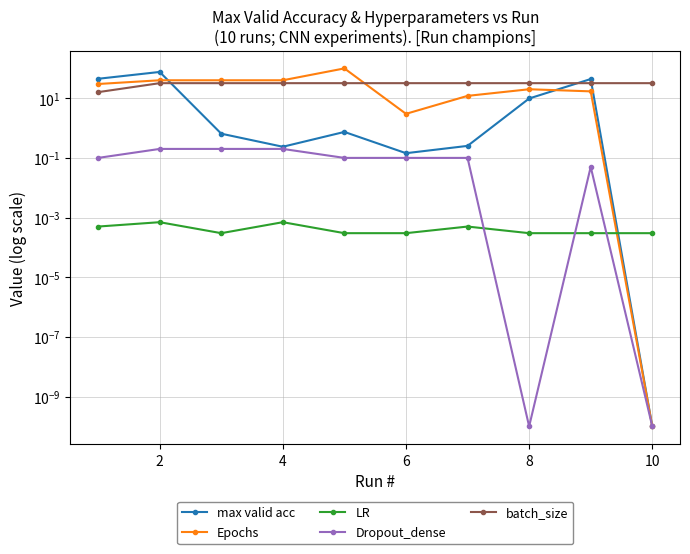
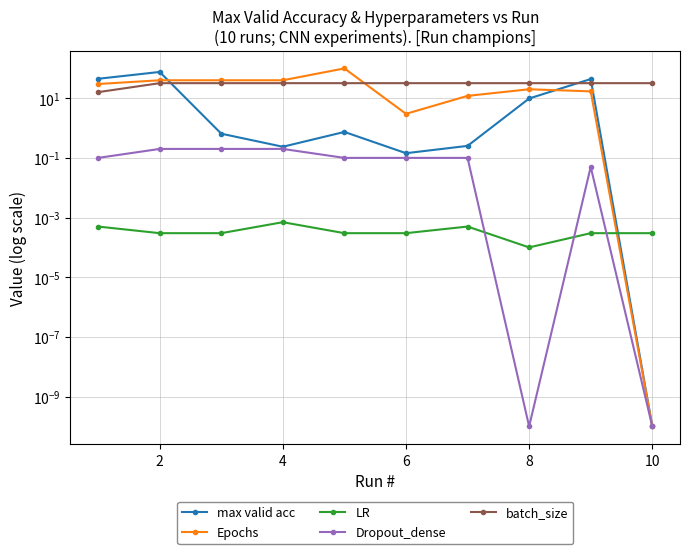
  {
    "max valid acc": {
      "2": 80,
      "6": 0.1,
      "8": 10
    },
    "Epochs": {
      "2": 40,
      "4": 40,
      "6": 3,
      "8": 20
    },
    "LR": {
-     "2": 0.0007,
+     "2": 0.0003,
      "4": 0.0007,
      "6": 0.0003,
-     "8": 0.0003,
+     "8": 0.0001,
      "10": 0.0003
    },
    "Dropout_dense": {
      "2": 0.2,
      "6": 0.10,
      "8": 0.00000000010
    },
    "batch_size": {
      "2": 30,
      "4": 30,
      "6": 30,
      "8": 30,
      "10": 30
    }
  }
